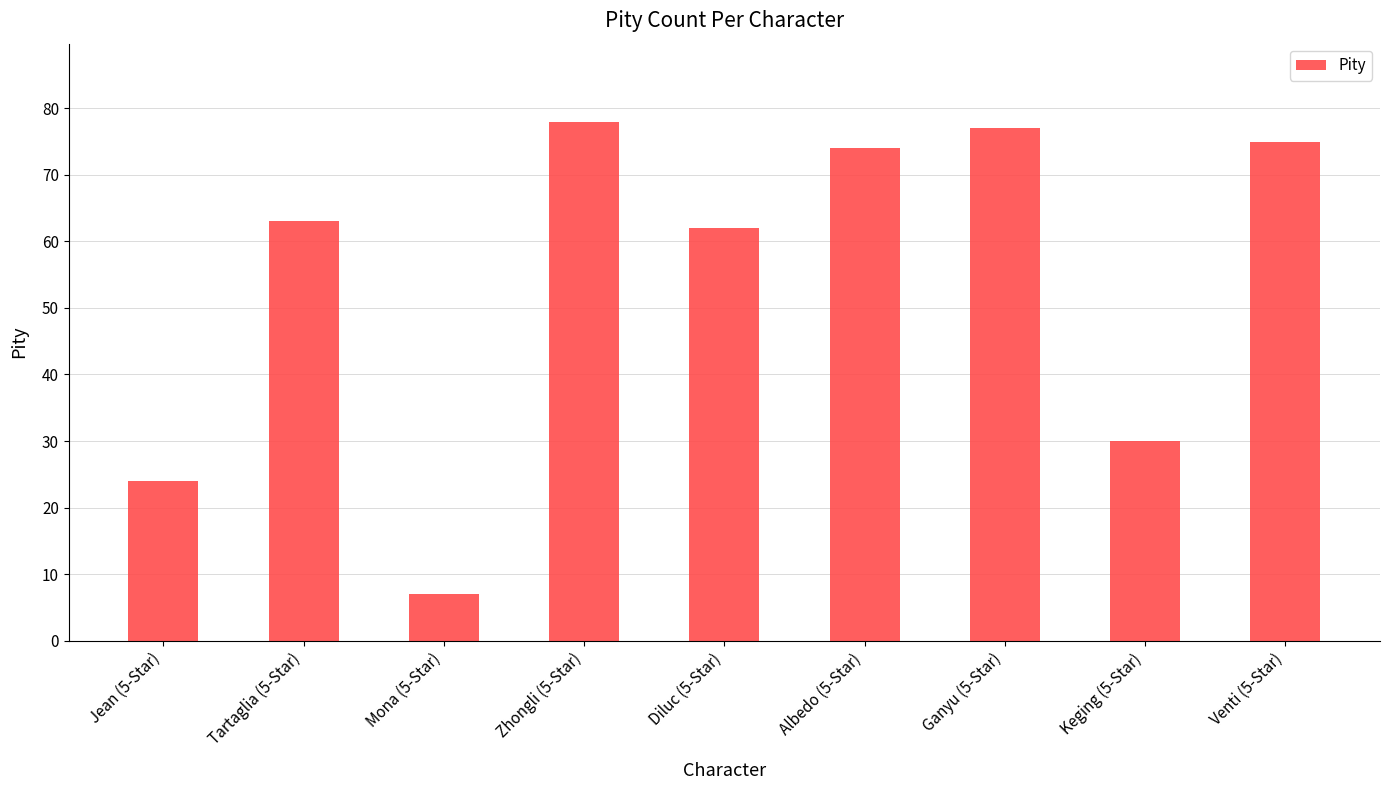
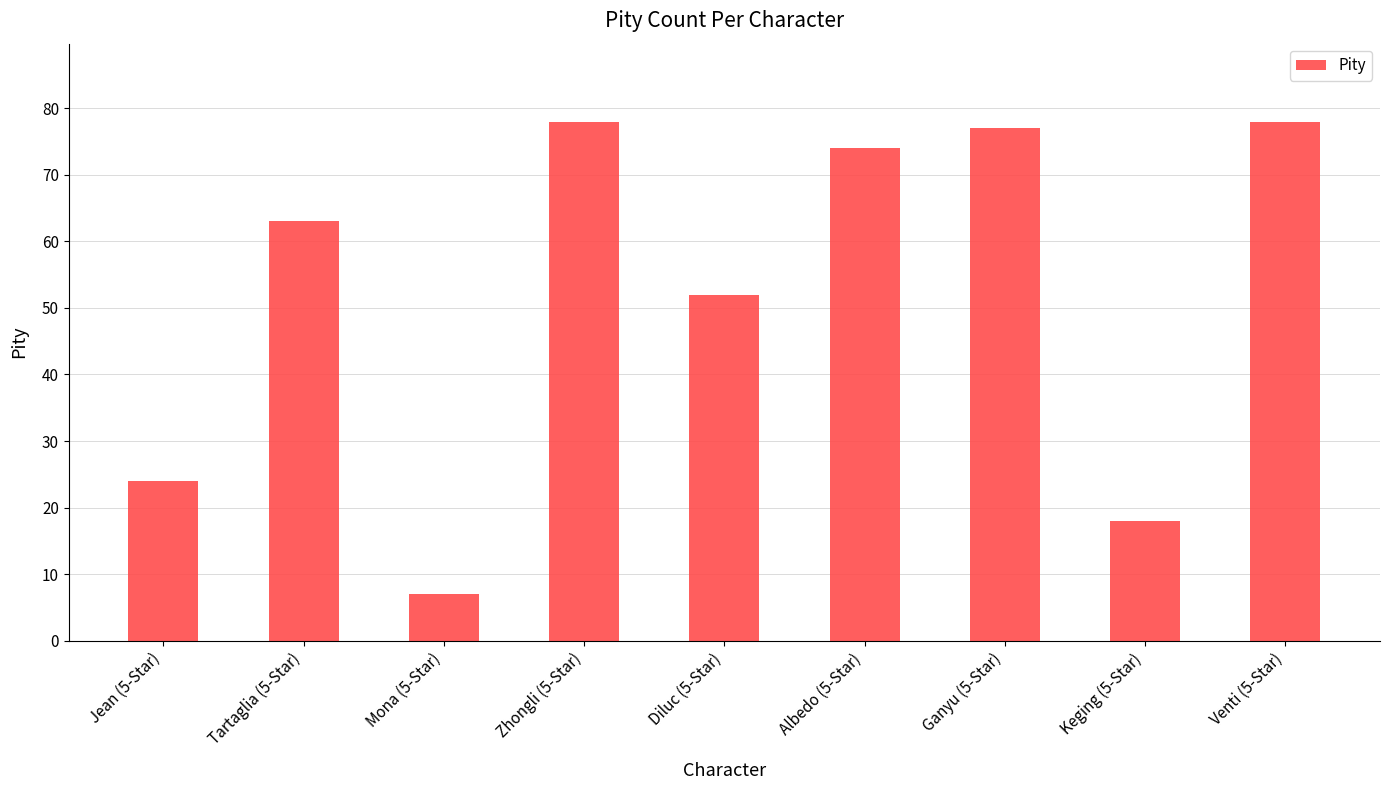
  {
    "Jean (5-Star)": 24,
    "Tartaglia (5-Star)": 63,
    "Mona (5-Star)": 7,
    "Zhongli (5-Star)": 78,
-   "Diluc (5-Star)": 62,
+   "Diluc (5-Star)": 52,
    "Albedo (5-Star)": 74,
    "Ganyu (5-Star)": 77,
-   "Keging (5-Star)": 30,
-   "Venti (5-Star)": 75
+   "Keging (5-Star)": 18,
+   "Venti (5-Star)": 78
  }
